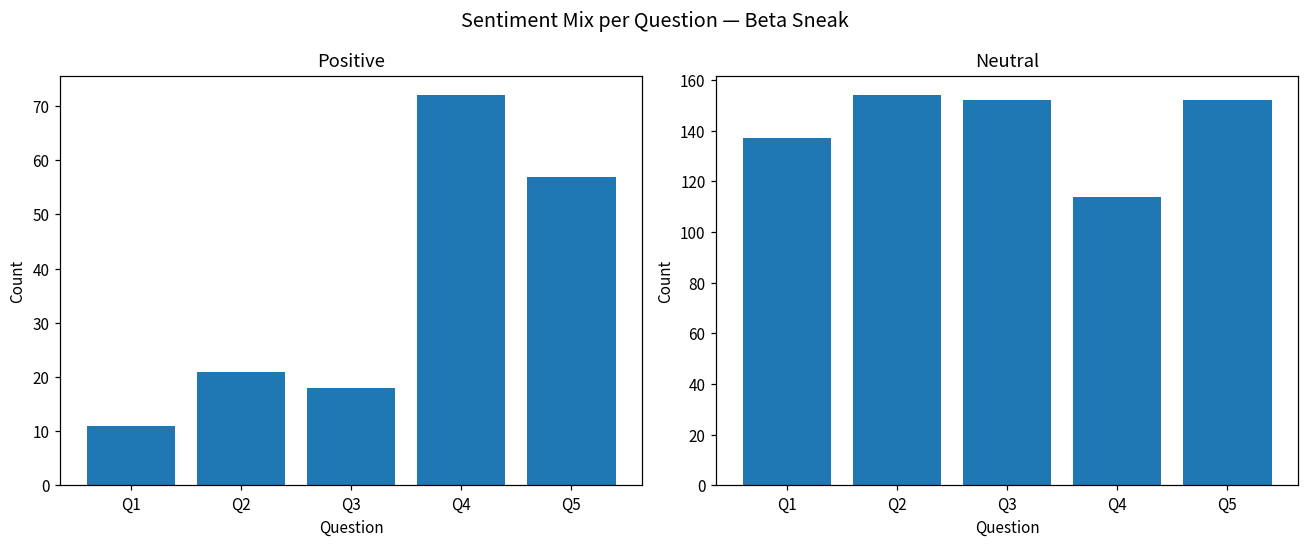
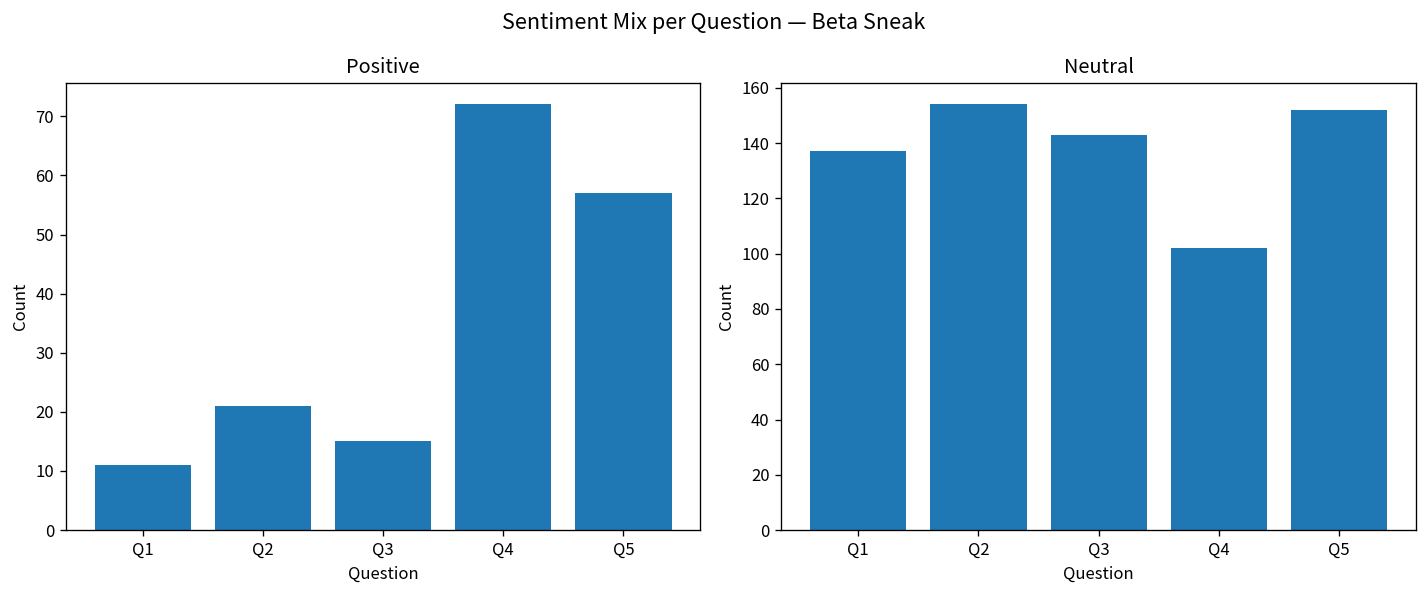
  {
    "Positive": {
      "Q1": 11,
      "Q2": 21,
-     "Q3": 18,
+     "Q3": 15,
      "Q4": 72,
      "Q5": 57
    },
    "Neutral": {
      "Q1": 137,
      "Q2": 154,
-     "Q3": 152,
-     "Q4": 114,
+     "Q3": 143,
+     "Q4": 102,
      "Q5": 152
    }
  }
